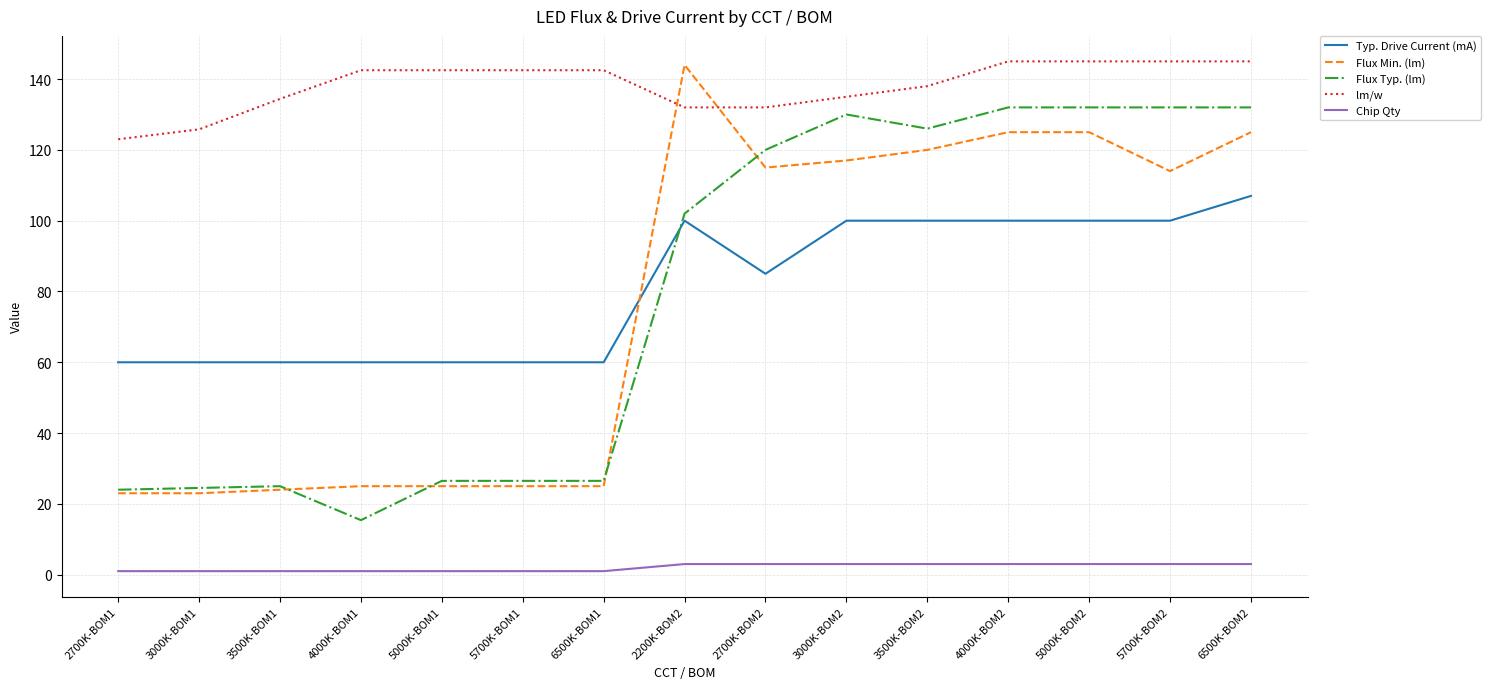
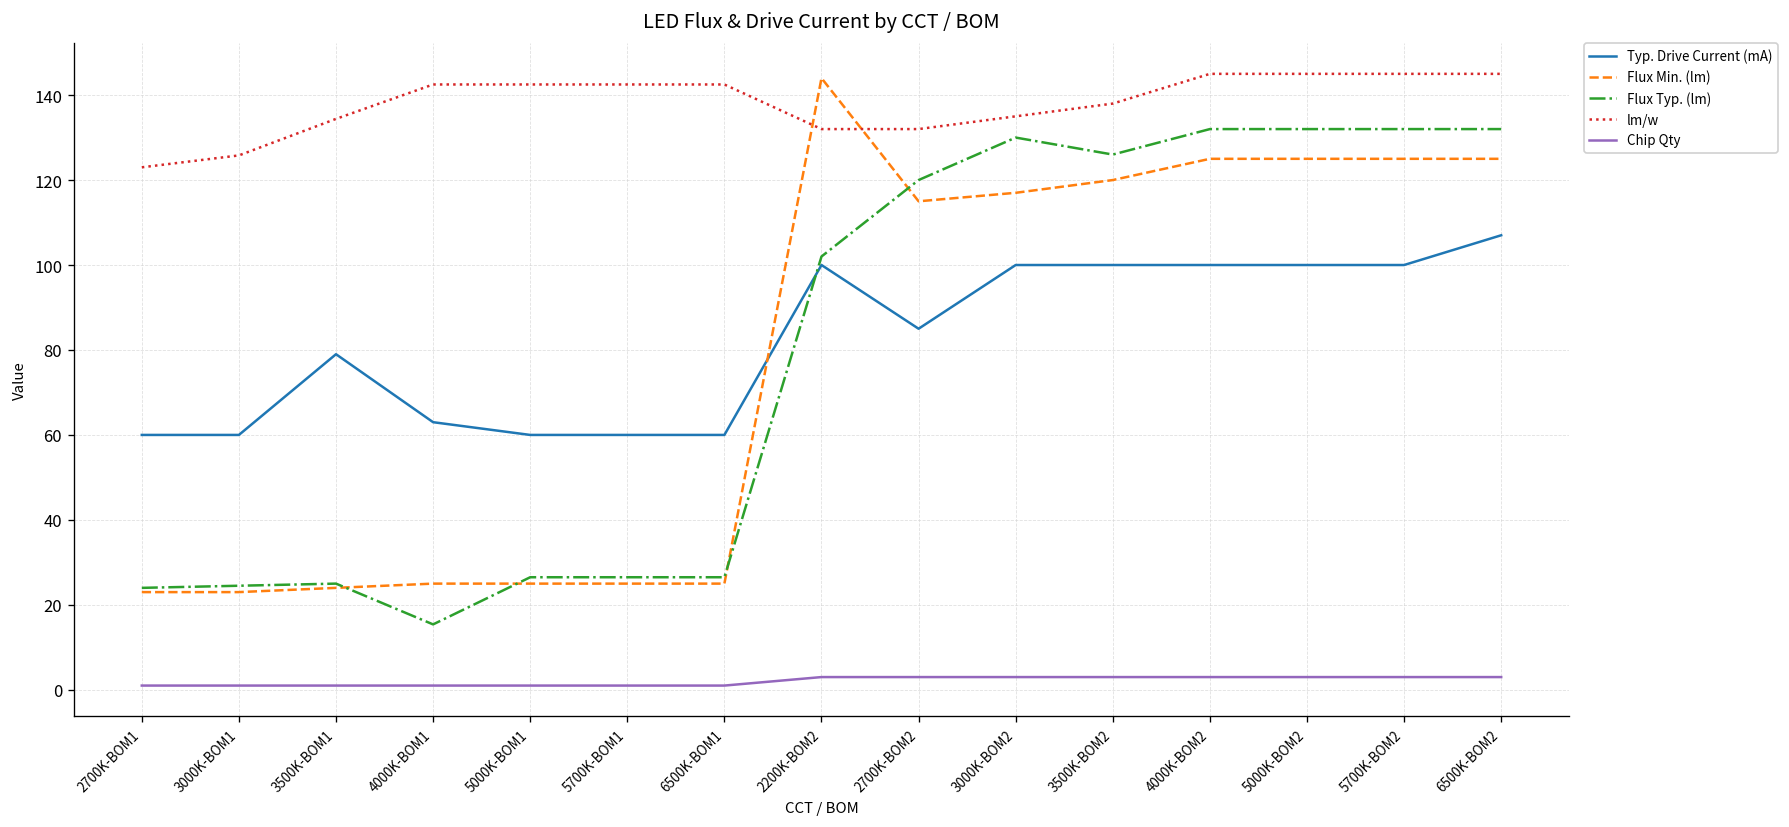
  {
    "Typ. Drive Current (mA)": {
      "2700K-BOM1": 60,
      "3000K-BOM1": 60,
-     "3500K-BOM1": 60,
-     "4000K-BOM1": 60,
+     "3500K-BOM1": 79,
+     "4000K-BOM1": 63,
      "5000K-BOM1": 60,
      "5700K-BOM1": 60,
      "6500K-BOM1": 60,
      "2200K-BOM2": 100,
      "2700K-BOM2": 85,
      "3000K-BOM2": 100,
      "3500K-BOM2": 100,
      "4000K-BOM2": 100,
      "5000K-BOM2": 100,
      "5700K-BOM2": 100,
      "6500K-BOM2": 107
    },
    "Flux Min. (lm)": {
      "2700K-BOM1": 23,
      "3000K-BOM1": 23,
      "3500K-BOM1": 24,
      "4000K-BOM1": 25,
      "5000K-BOM1": 25,
      "5700K-BOM1": 25,
      "6500K-BOM1": 25,
      "2200K-BOM2": 144,
      "2700K-BOM2": 115,
      "3000K-BOM2": 117,
      "3500K-BOM2": 120,
      "4000K-BOM2": 125,
      "5000K-BOM2": 125,
-     "5700K-BOM2": 114,
+     "5700K-BOM2": 125,
      "6500K-BOM2": 125
    },
    "Flux Typ. (lm)": {
      "2700K-BOM1": 24,
      "3000K-BOM1": 25,
      "3500K-BOM1": 25,
      "4000K-BOM1": 15,
      "5000K-BOM1": 27,
      "5700K-BOM1": 27,
      "6500K-BOM1": 27,
      "2200K-BOM2": 102,
      "2700K-BOM2": 120,
      "3000K-BOM2": 130,
      "3500K-BOM2": 126,
      "4000K-BOM2": 132,
      "5000K-BOM2": 132,
      "5700K-BOM2": 132,
      "6500K-BOM2": 132
    },
    "lm/w": {
      "2700K-BOM1": 123,
      "3000K-BOM1": 126,
      "3500K-BOM1": 134,
      "4000K-BOM1": 143,
      "5000K-BOM1": 143,
      "5700K-BOM1": 143,
      "6500K-BOM1": 143,
      "2200K-BOM2": 132,
      "2700K-BOM2": 132,
      "3000K-BOM2": 135,
      "3500K-BOM2": 138,
      "4000K-BOM2": 145,
      "5000K-BOM2": 145,
      "5700K-BOM2": 145,
      "6500K-BOM2": 145
    },
    "Chip Qty": {
      "2700K-BOM1": 1,
      "3000K-BOM1": 1,
      "3500K-BOM1": 1,
      "4000K-BOM1": 1,
      "5000K-BOM1": 1,
      "5700K-BOM1": 1,
      "6500K-BOM1": 1,
      "2200K-BOM2": 3,
      "2700K-BOM2": 3,
      "3000K-BOM2": 3,
      "3500K-BOM2": 3,
      "4000K-BOM2": 3,
      "5000K-BOM2": 3,
      "5700K-BOM2": 3,
      "6500K-BOM2": 3
    }
  }
